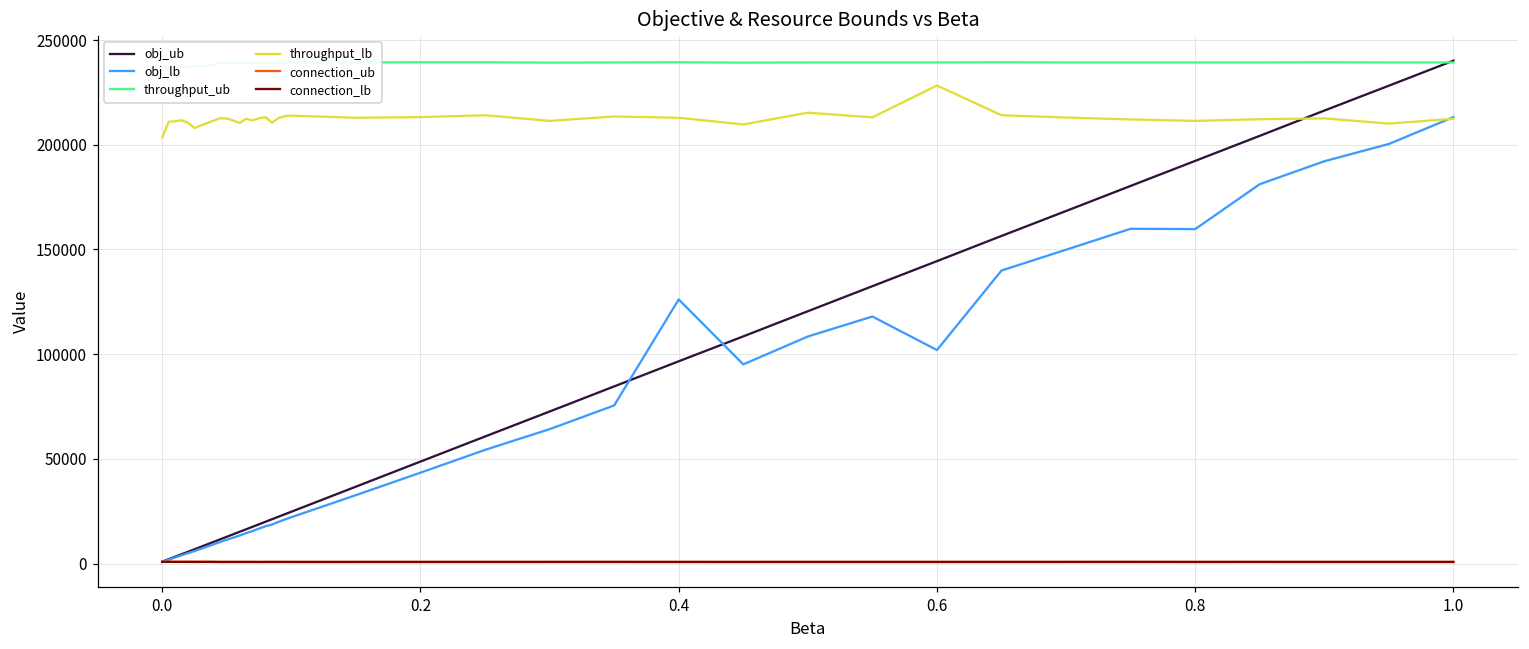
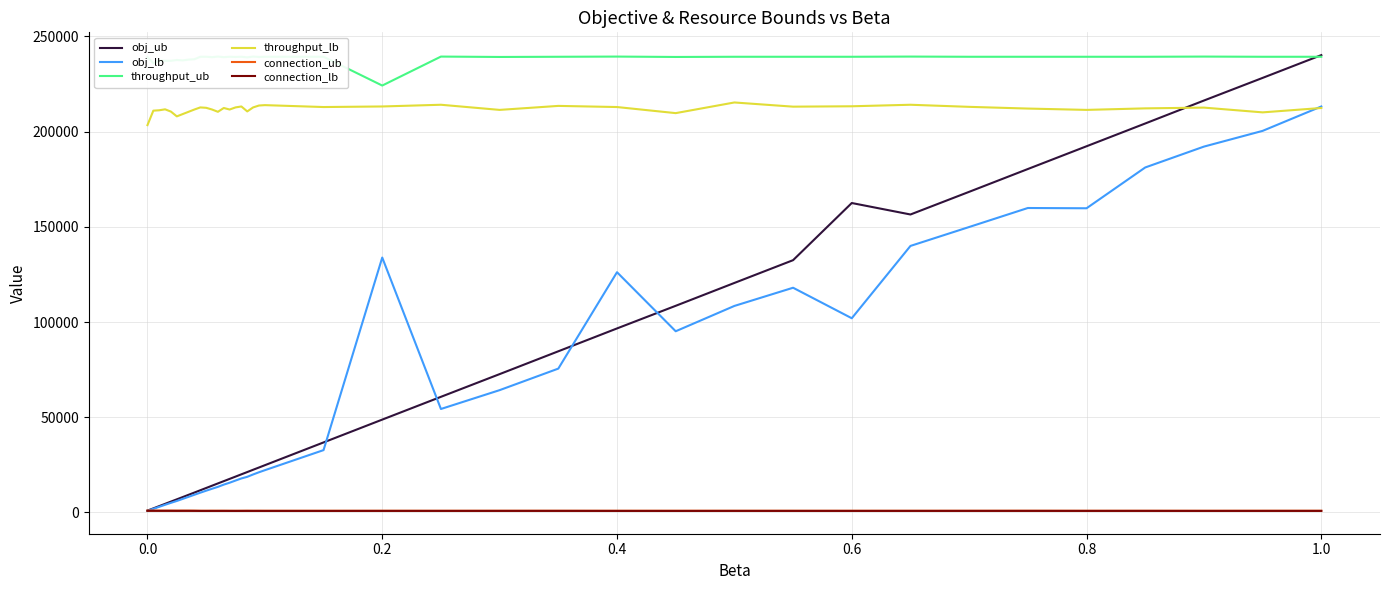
  {
    "obj_ub": {
      "0.2": 49000,
      "0.4": 97000,
-     "0.6": 144000,
+     "0.6": 162000,
      "0.8": 192000
    },
    "obj_lb": {
-     "0.2": 43000,
+     "0.2": 134000,
      "0.4": 126000,
      "0.6": 102000,
      "0.8": 160000
    },
    "throughput_ub": {
-     "0.2": 239000,
+     "0.2": 224000,
      "0.4": 239000,
      "0.6": 239000,
      "0.8": 239000
    },
    "throughput_lb": {
      "0.0": 203000,
      "0.2": 213000,
      "0.4": 213000,
-     "0.6": 228000,
+     "0.6": 213000,
      "0.8": 211000
    },
    "connection_lb": {
      "0.2": 1000,
      "0.4": 1000,
      "0.6": 1000,
      "0.8": 1000,
      "1.0": 1000
    }
  }
